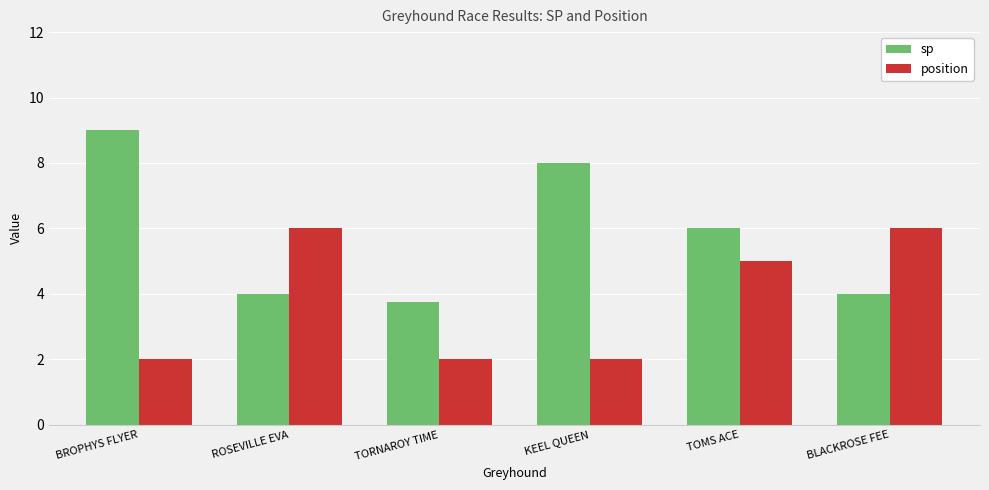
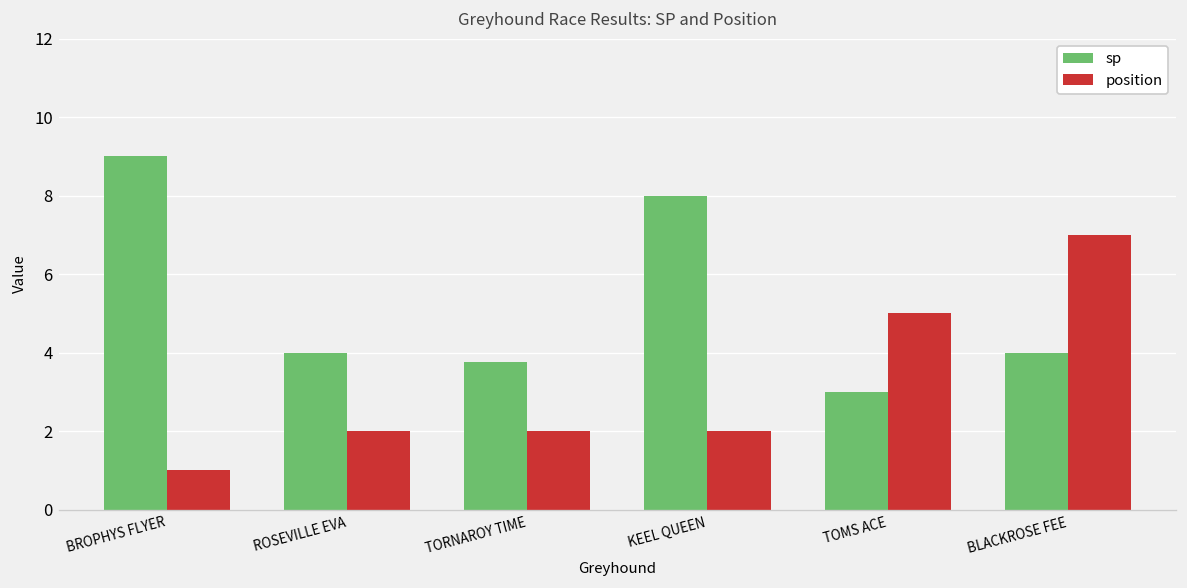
  {
    "sp": {
      "BROPHYS FLYER": 9,
      "ROSEVILLE EVA": 4,
      "TORNAROY TIME": 3.8,
      "KEEL QUEEN": 8,
-     "TOMS ACE": 6,
+     "TOMS ACE": 3,
      "BLACKROSE FEE": 4
    },
    "position": {
-     "BROPHYS FLYER": 2,
-     "ROSEVILLE EVA": 6,
+     "BROPHYS FLYER": 1,
+     "ROSEVILLE EVA": 2,
      "TORNAROY TIME": 2,
      "KEEL QUEEN": 2,
      "TOMS ACE": 5,
-     "BLACKROSE FEE": 6
+     "BLACKROSE FEE": 7
    }
  }
